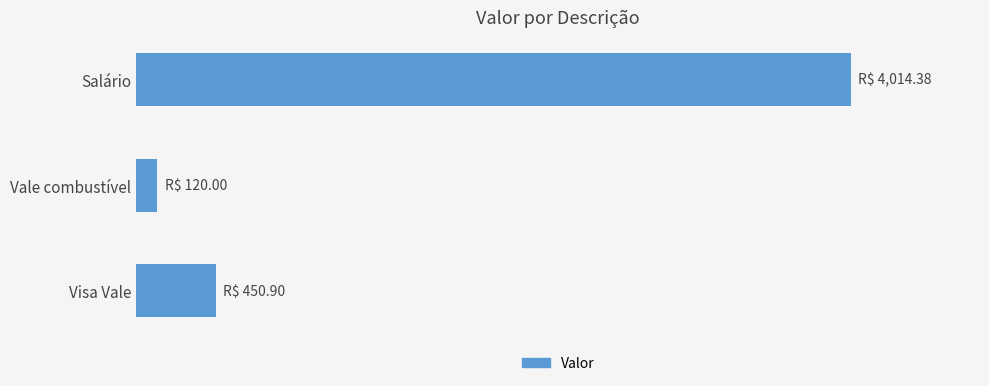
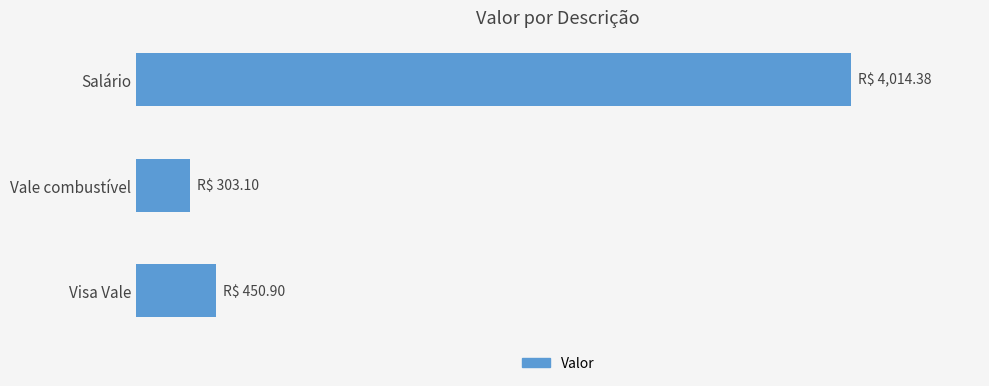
  {
    "Salário": "4,014.38",
-   "Vale combustível": "120.00",
+   "Vale combustível": "303.10",
    "Visa Vale": "450.90"
  }
